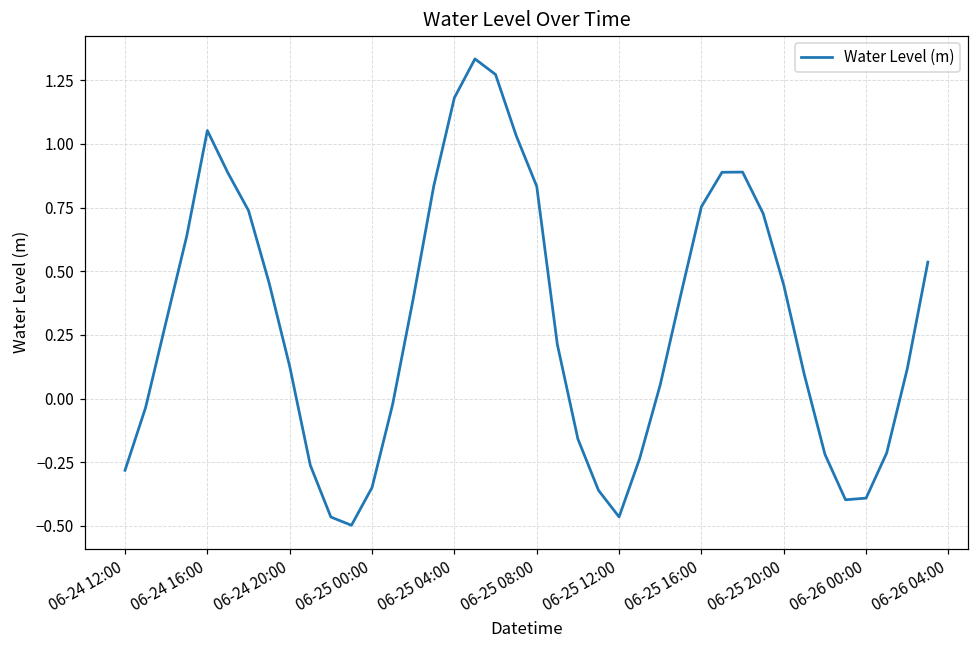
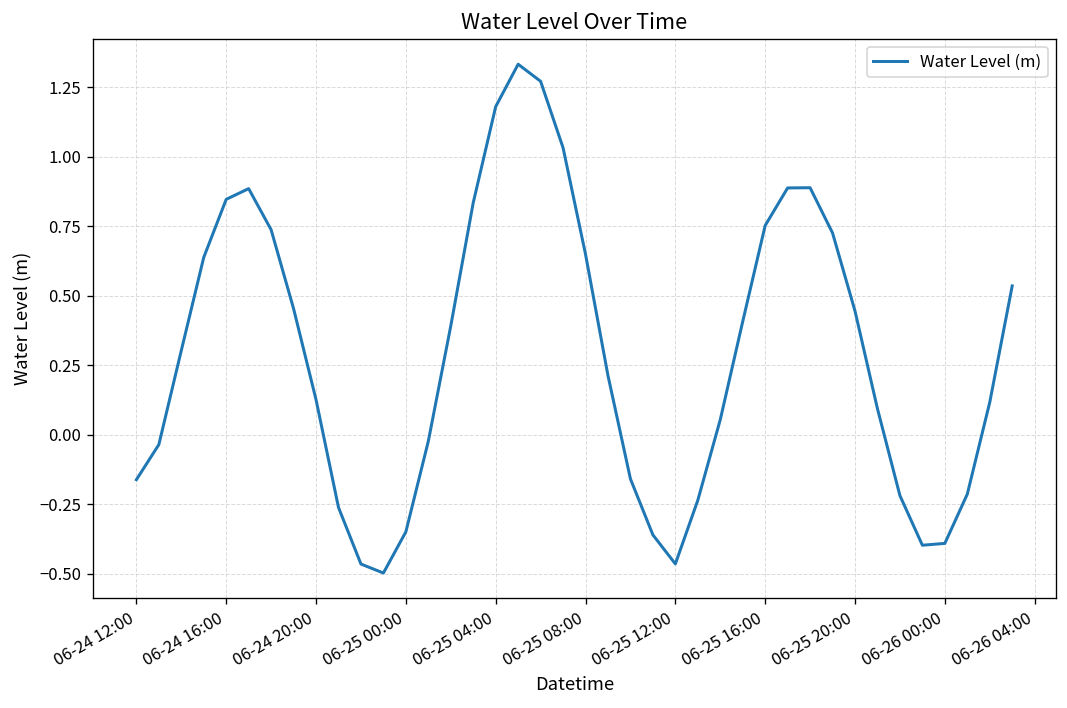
  {
-   "06-24 12:00": -0.28,
-   "06-24 16:00": 1.05,
+   "06-24 12:00": -0.16,
+   "06-24 16:00": 0.85,
    "06-24 20:00": 0.13,
    "06-25 00:00": -0.35,
    "06-25 04:00": 1.18,
-   "06-25 08:00": 0.83,
+   "06-25 08:00": 0.65,
    "06-25 12:00": -0.46,
    "06-25 16:00": 0.75,
    "06-25 20:00": 0.45,
    "06-26 00:00": -0.39
  }
